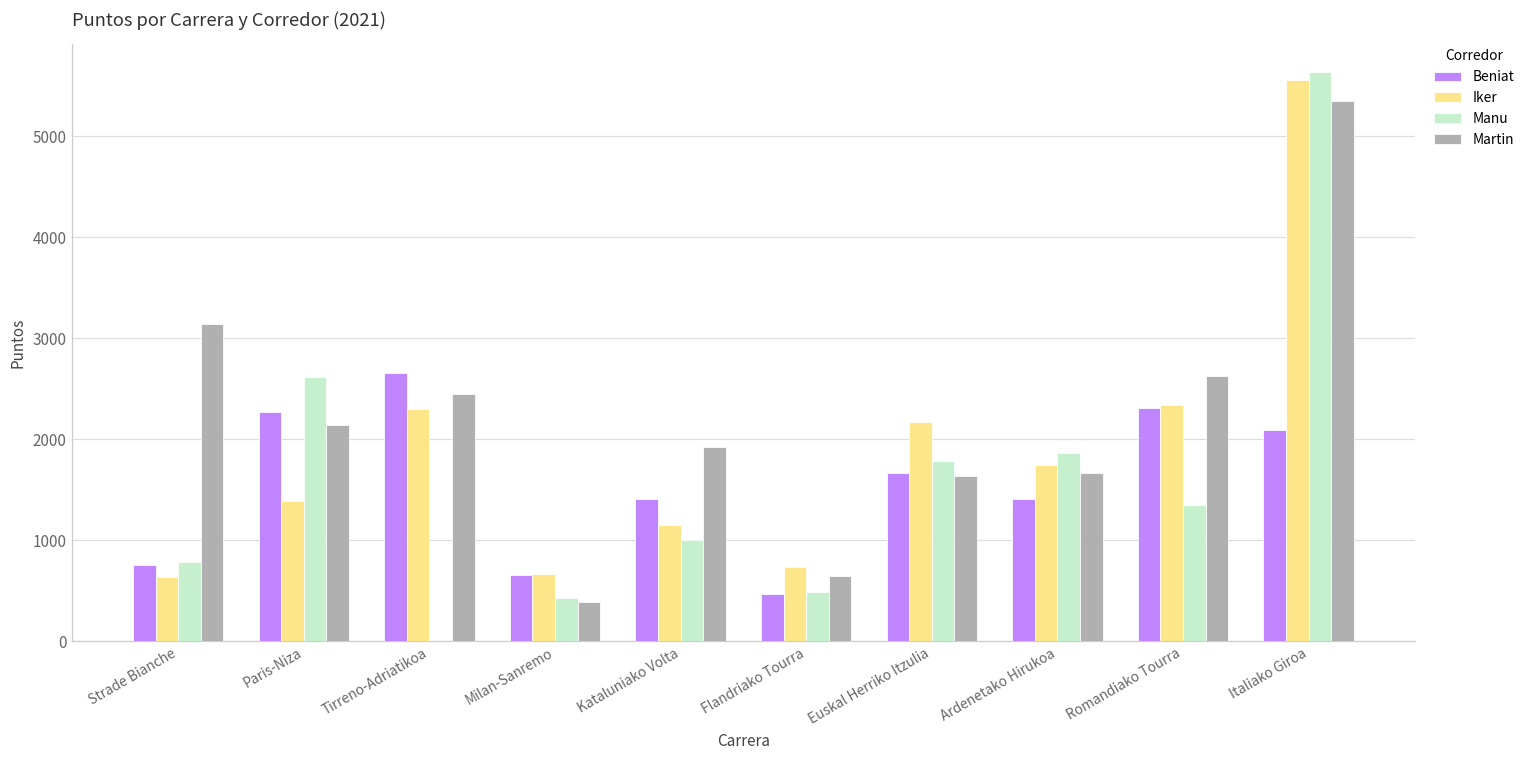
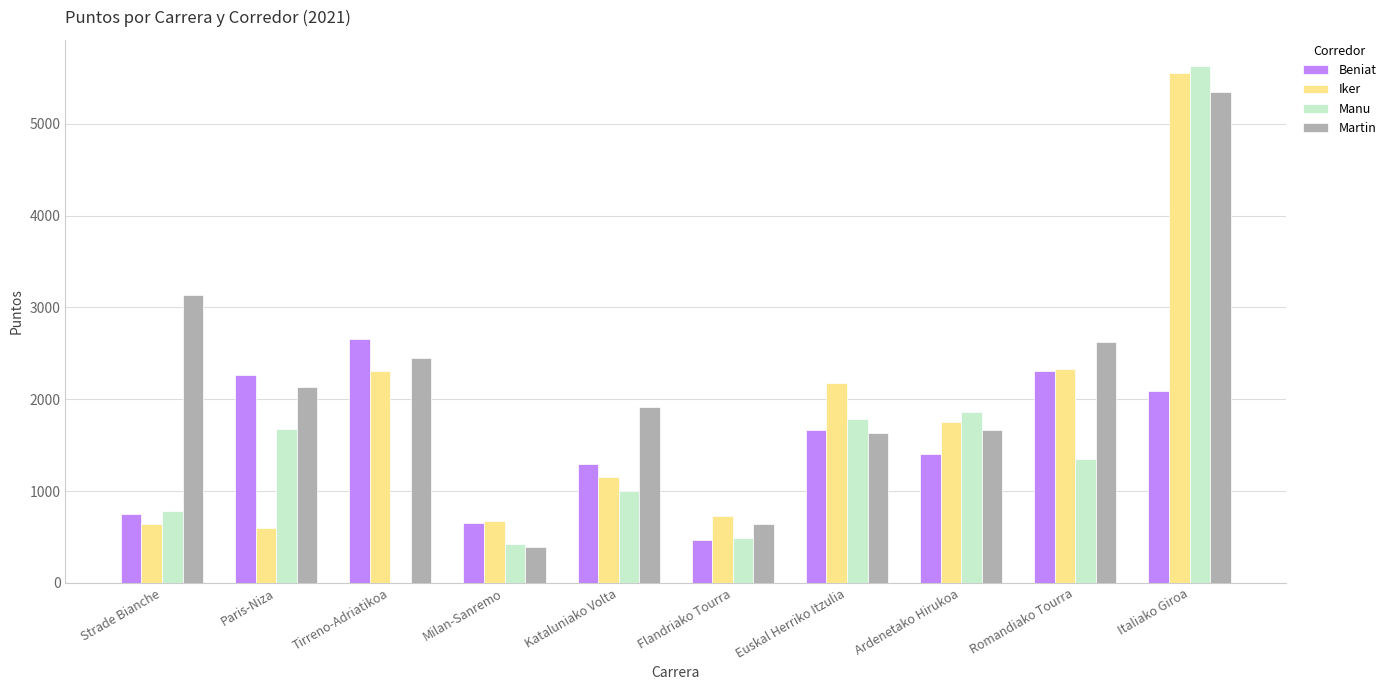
  {
    "Beniat": {
      "Strade Bianche": 800,
      "Paris-Niza": 2300,
      "Tirreno-Adriatikoa": 2700,
      "Milan-Sanremo": 700,
-     "Kataluniako Volta": 1400,
+     "Kataluniako Volta": 1300,
      "Flandriako Tourra": 500,
      "Euskal Herriko Itzulia": 1700,
      "Ardenetako Hirukoa": 1400,
      "Romandiako Tourra": 2300,
      "Italiako Giroa": 2100
    },
    "Iker": {
      "Strade Bianche": 600,
-     "Paris-Niza": 1400,
+     "Paris-Niza": 600,
      "Tirreno-Adriatikoa": 2300,
      "Milan-Sanremo": 700,
      "Kataluniako Volta": 1100,
      "Flandriako Tourra": 700,
      "Euskal Herriko Itzulia": 2200,
      "Ardenetako Hirukoa": 1700,
      "Romandiako Tourra": 2300,
      "Italiako Giroa": 5600
    },
    "Manu": {
      "Strade Bianche": 800,
-     "Paris-Niza": 2600,
+     "Paris-Niza": 1700,
      "Tirreno-Adriatikoa": 0,
      "Milan-Sanremo": 400,
      "Kataluniako Volta": 1000,
      "Flandriako Tourra": 500,
      "Euskal Herriko Itzulia": 1800,
      "Ardenetako Hirukoa": 1900,
      "Romandiako Tourra": 1400,
      "Italiako Giroa": 5600
    },
    "Martin": {
      "Strade Bianche": 3100,
      "Paris-Niza": 2100,
      "Tirreno-Adriatikoa": 2500,
      "Milan-Sanremo": 400,
      "Kataluniako Volta": 1900,
      "Flandriako Tourra": 600,
      "Euskal Herriko Itzulia": 1600,
      "Ardenetako Hirukoa": 1700,
      "Romandiako Tourra": 2600,
      "Italiako Giroa": 5300
    }
  }
